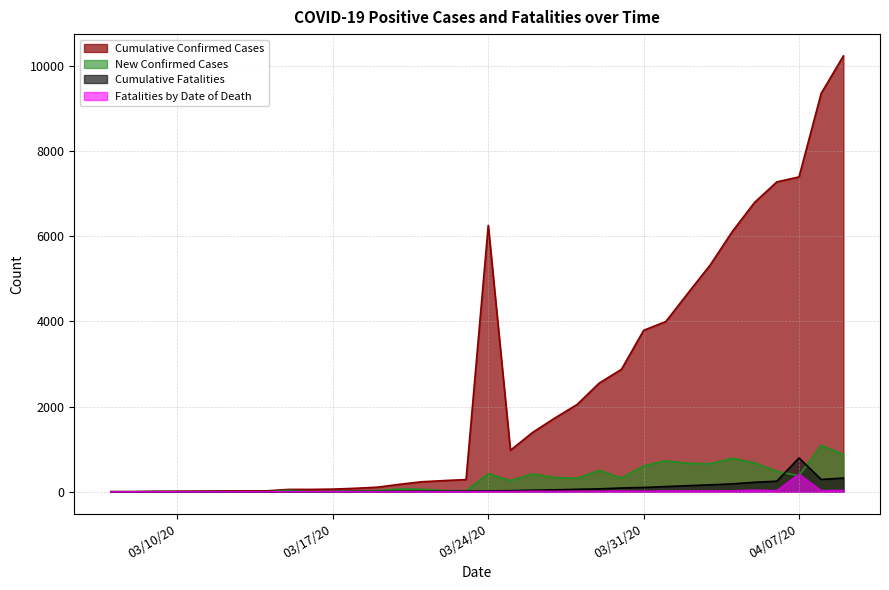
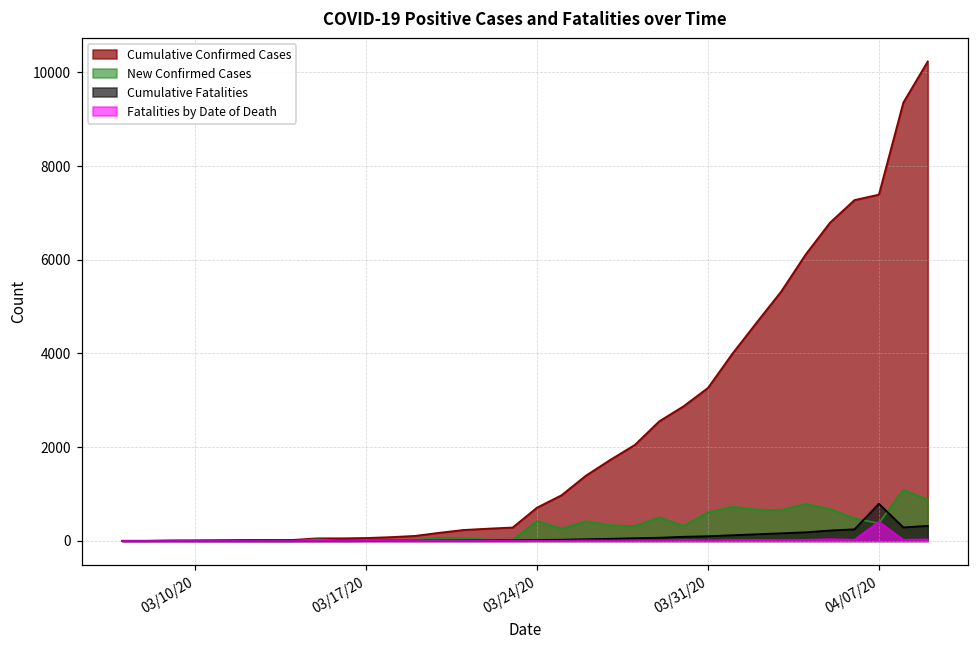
  {
    "Cumulative Confirmed Cases": {
-     "03/24/20": 6300,
-     "03/31/20": 3800,
+     "03/24/20": 700,
+     "03/31/20": 3300,
      "04/07/20": 7400
    },
    "New Confirmed Cases": {
      "03/24/20": 400,
      "03/31/20": 600
    },
    "Cumulative Fatalities": {
      "03/31/20": 100,
      "04/07/20": 800
    },
    "Fatalities by Date of Death": {
      "03/31/20": 0
    }
  }
